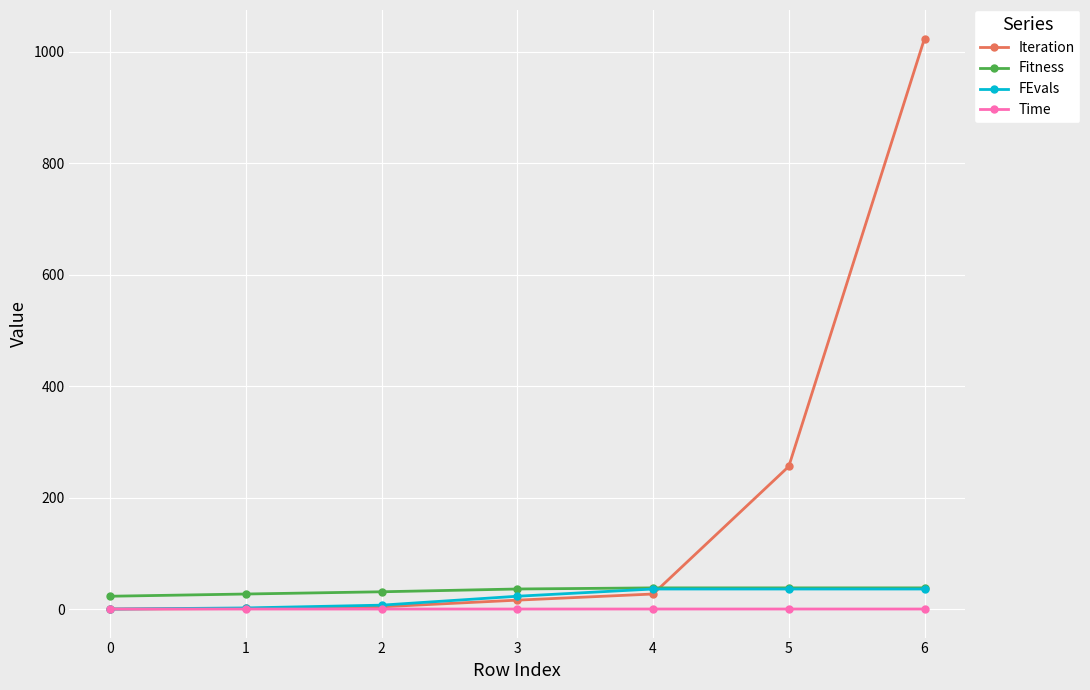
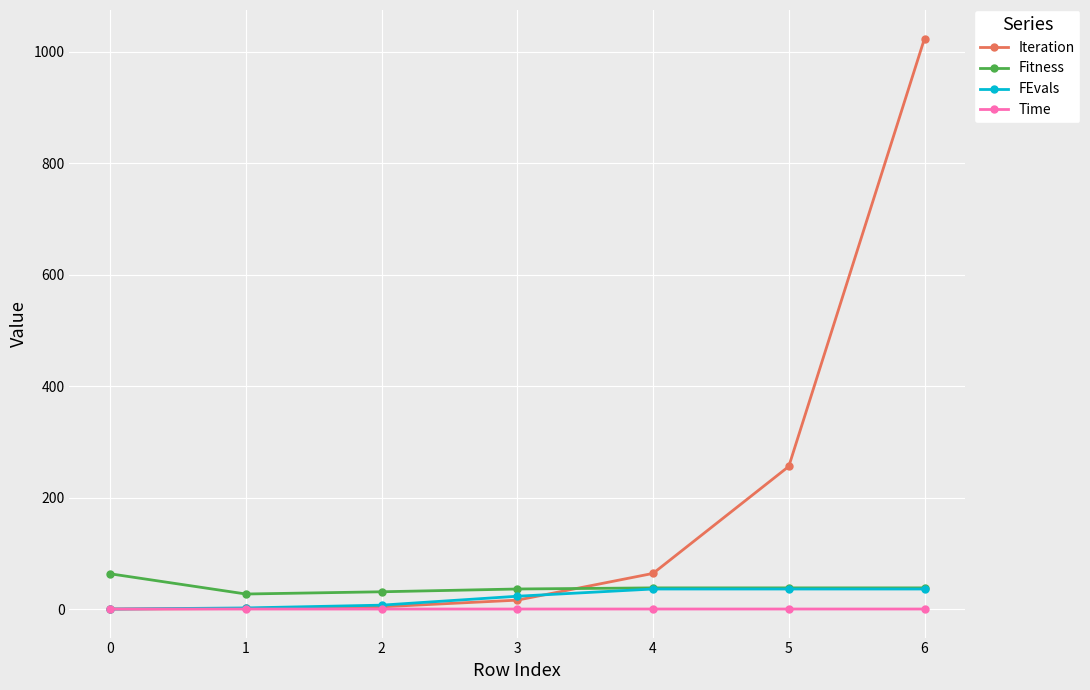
  {
    "Iteration": {
      "3": 20,
-     "4": 30,
+     "4": 60,
      "5": 260,
      "6": 1020
    },
    "Fitness": {
-     "0": 20,
+     "0": 60,
      "1": 30,
      "2": 30,
      "3": 40
    },
    "FEvals": {
      "3": 20
    },
    "Time": {
      "3": 0,
      "4": 0,
      "5": 0,
      "6": 0
    }
  }
